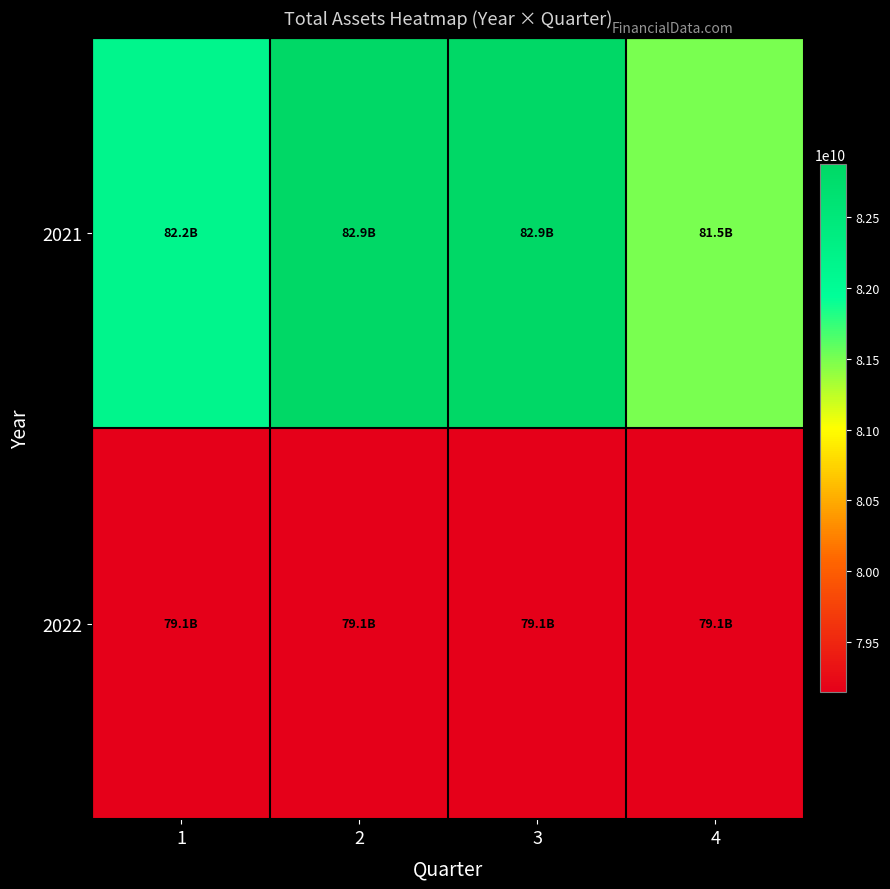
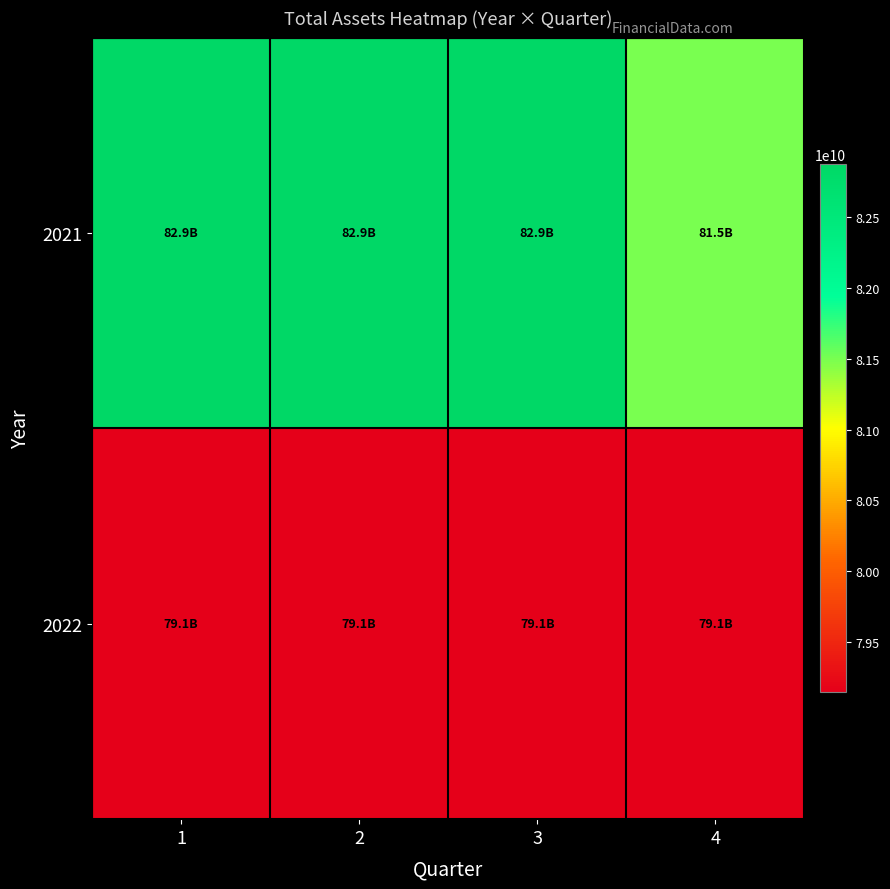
  {
    "2021": {
-     "1": "82.2B",
+     "1": "82.9B",
      "2": "82.9B",
      "3": "82.9B",
      "4": "81.5B"
    },
    "2022": {
      "1": "79.1B",
      "2": "79.1B",
      "3": "79.1B",
      "4": "79.1B"
    }
  }
